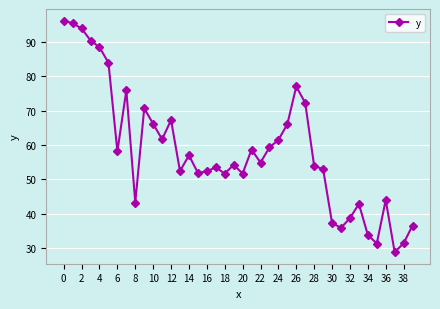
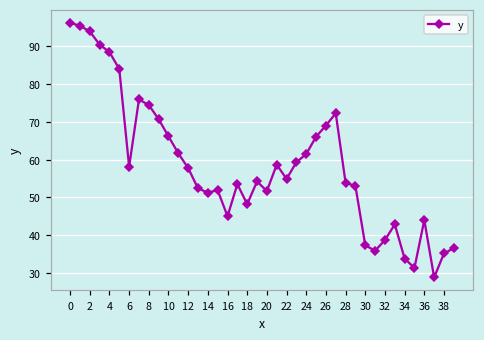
  {
    "0": 96,
    "2": 94,
    "4": 88,
    "6": 58,
-   "8": 43,
+   "8": 74,
    "10": 66,
-   "12": 67,
-   "14": 57,
-   "16": 52,
-   "18": 52,
+   "12": 58,
+   "14": 51,
+   "16": 45,
+   "18": 48,
    "20": 52,
    "22": 55,
    "24": 61,
-   "26": 77,
+   "26": 69,
    "28": 54,
    "30": 37,
    "32": 39,
    "34": 34,
    "36": 44,
-   "38": 31
+   "38": 35
  }
